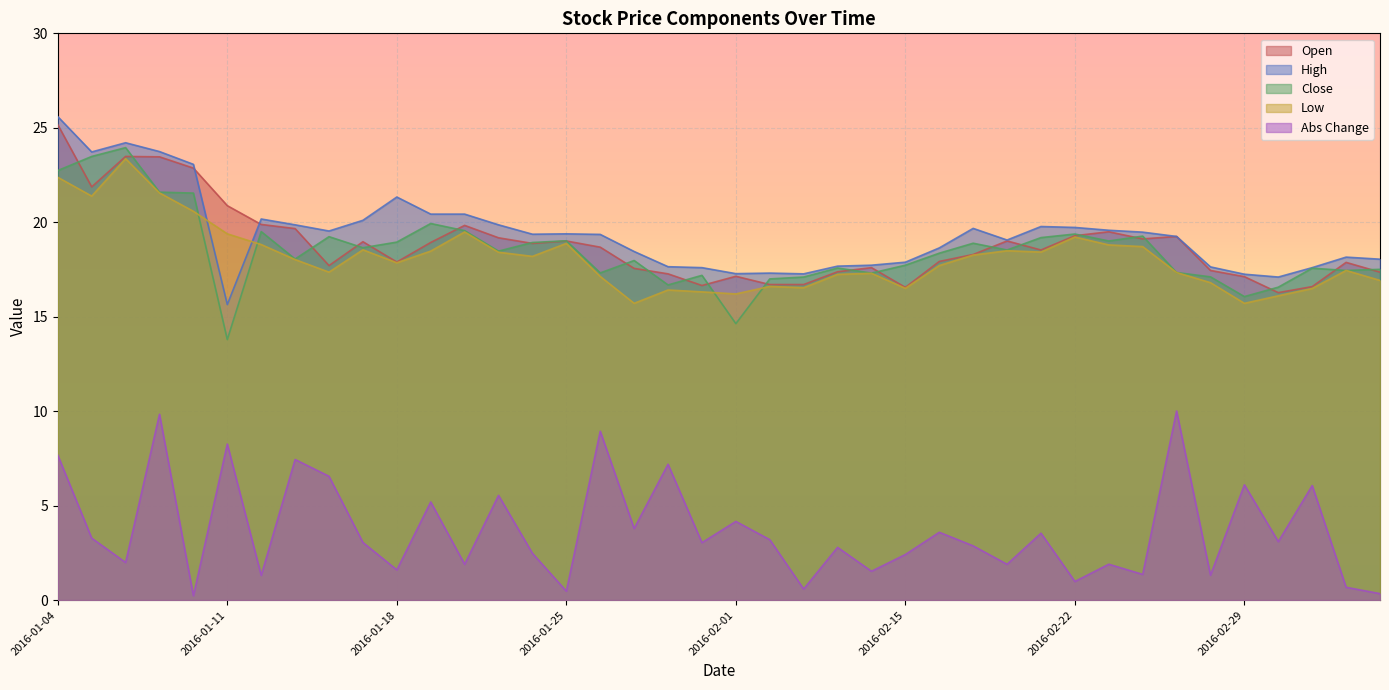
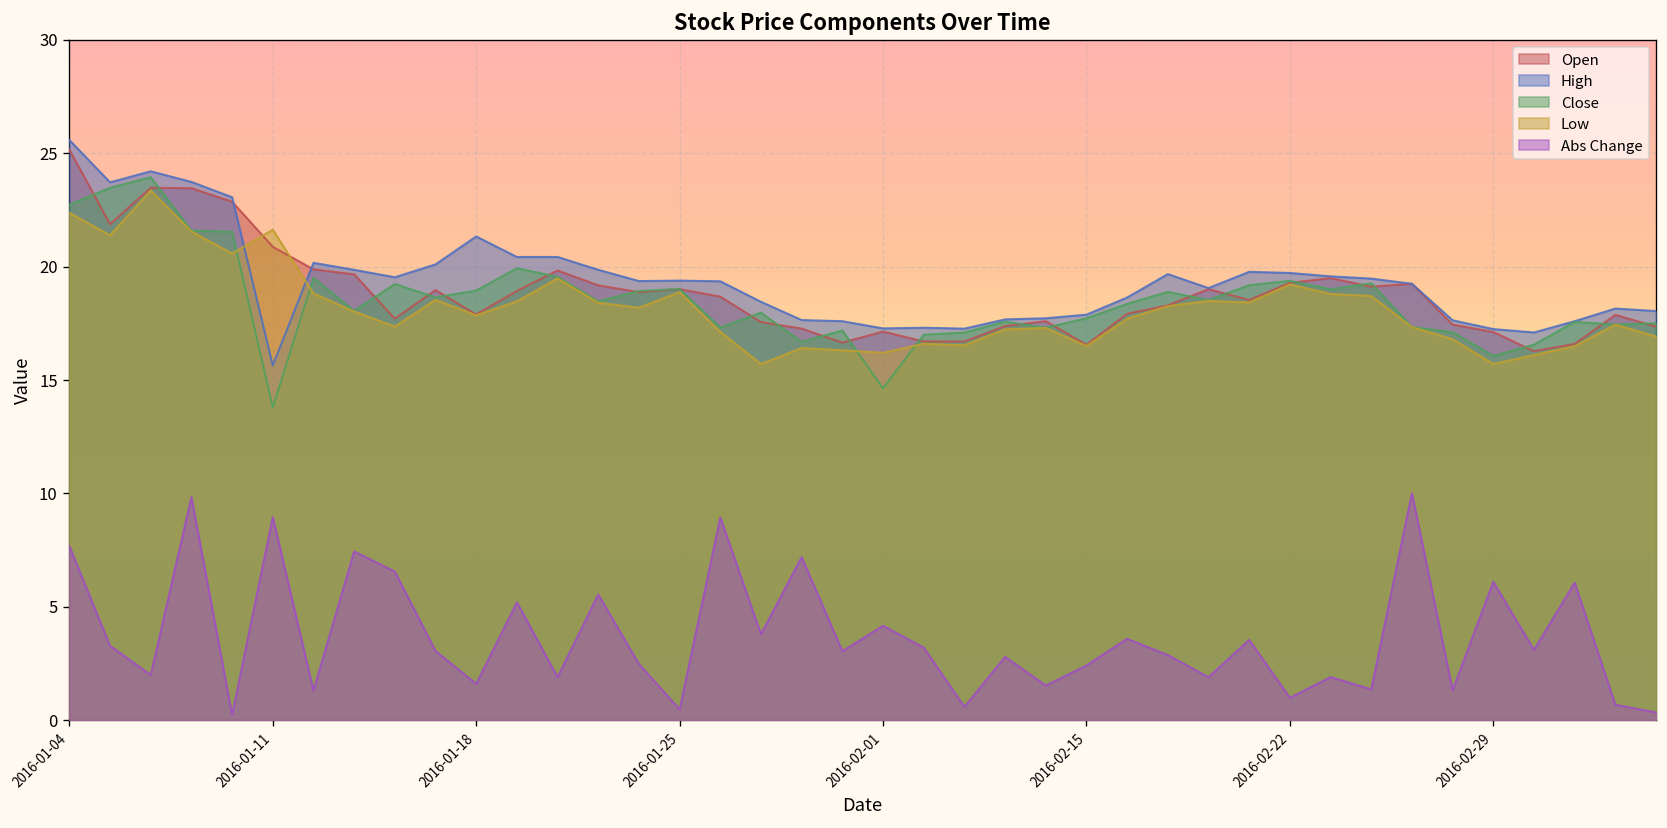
  {
    "Open": {
      "2016-01-04": 25.2,
      "2016-01-11": 20.9,
      "2016-02-01": 17.1
    },
    "High": {
      "2016-01-04": 25.6,
      "2016-01-11": 15.6,
      "2016-01-18": 21.3,
      "2016-01-25": 19.4,
      "2016-02-01": 17.3,
      "2016-02-15": 17.9,
      "2016-02-22": 19.7
    },
    "Close": {
      "2016-01-04": 22.7,
      "2016-01-11": 13.8,
      "2016-01-18": 18.9,
      "2016-02-01": 14.6,
      "2016-02-15": 17.7,
      "2016-02-29": 16.1
    },
    "Low": {
      "2016-01-04": 22.4,
-     "2016-01-11": 19.4,
+     "2016-01-11": 21.6,
      "2016-02-01": 16.2,
      "2016-02-29": 15.7
    },
    "Abs Change": {
      "2016-01-04": 7.7,
-     "2016-01-11": 8.3,
+     "2016-01-11": 9.0,
      "2016-01-18": 1.6,
      "2016-01-25": 0.5,
      "2016-02-01": 4.2,
      "2016-02-15": 2.4,
      "2016-02-22": 1.0,
      "2016-02-29": 6.1
    }
  }
